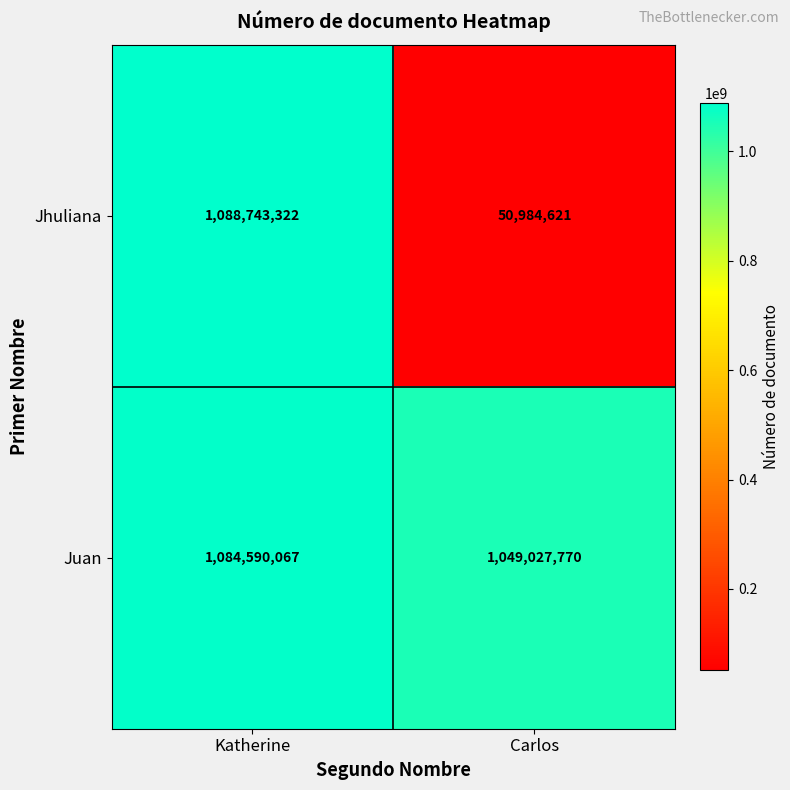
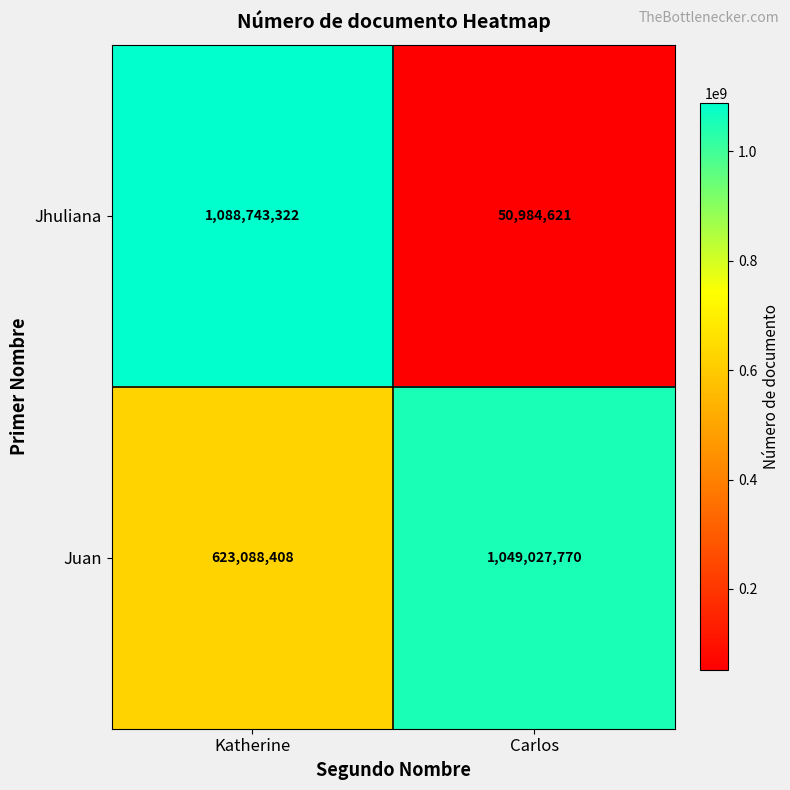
  {
    "Jhuliana": {
      "Katherine": "1,088,743,322",
      "Carlos": "50,984,621"
    },
    "Juan": {
-     "Katherine": "1,084,590,067",
+     "Katherine": "623,088,408",
      "Carlos": "1,049,027,770"
    }
  }
